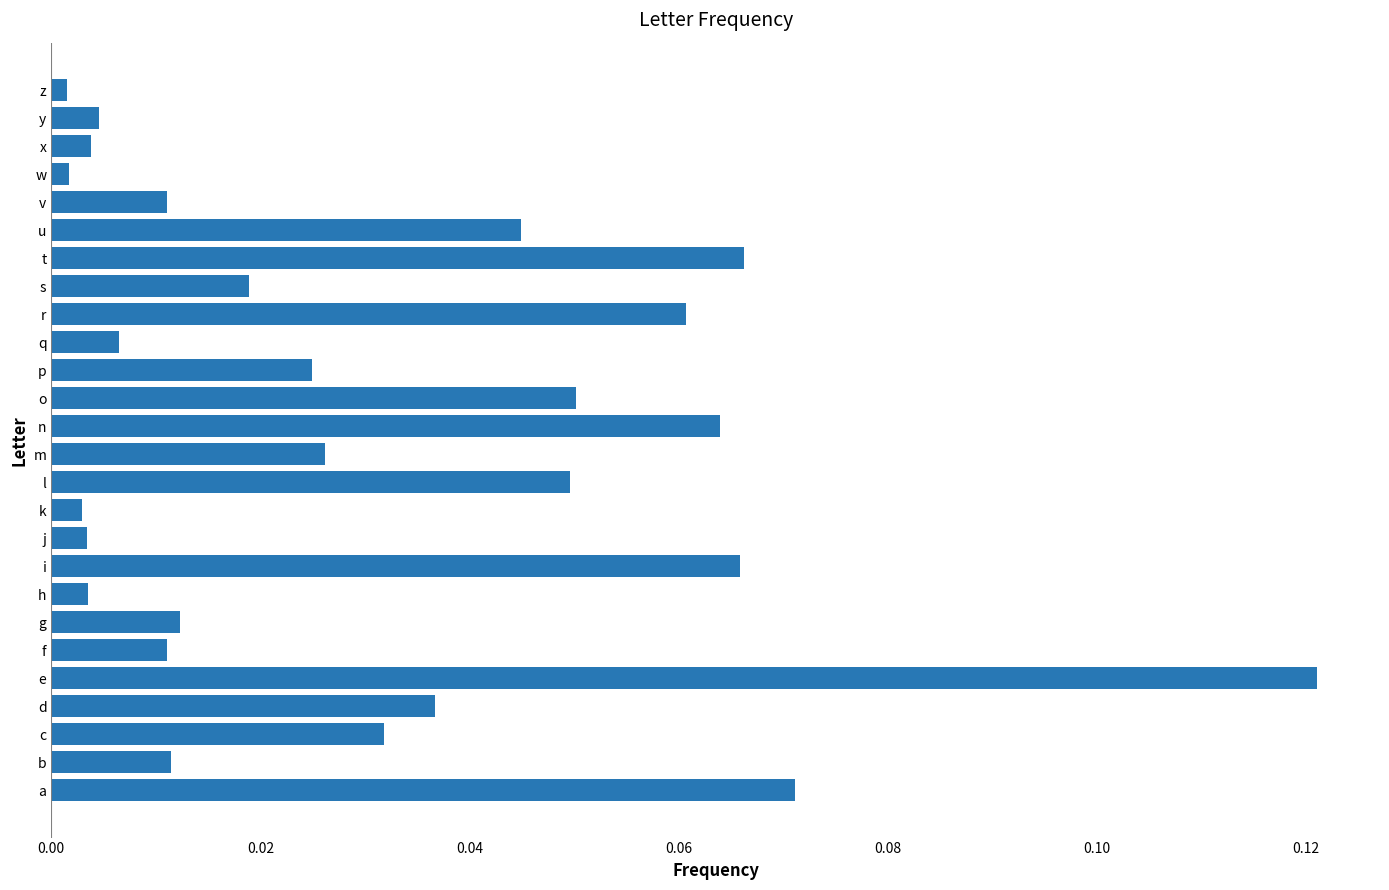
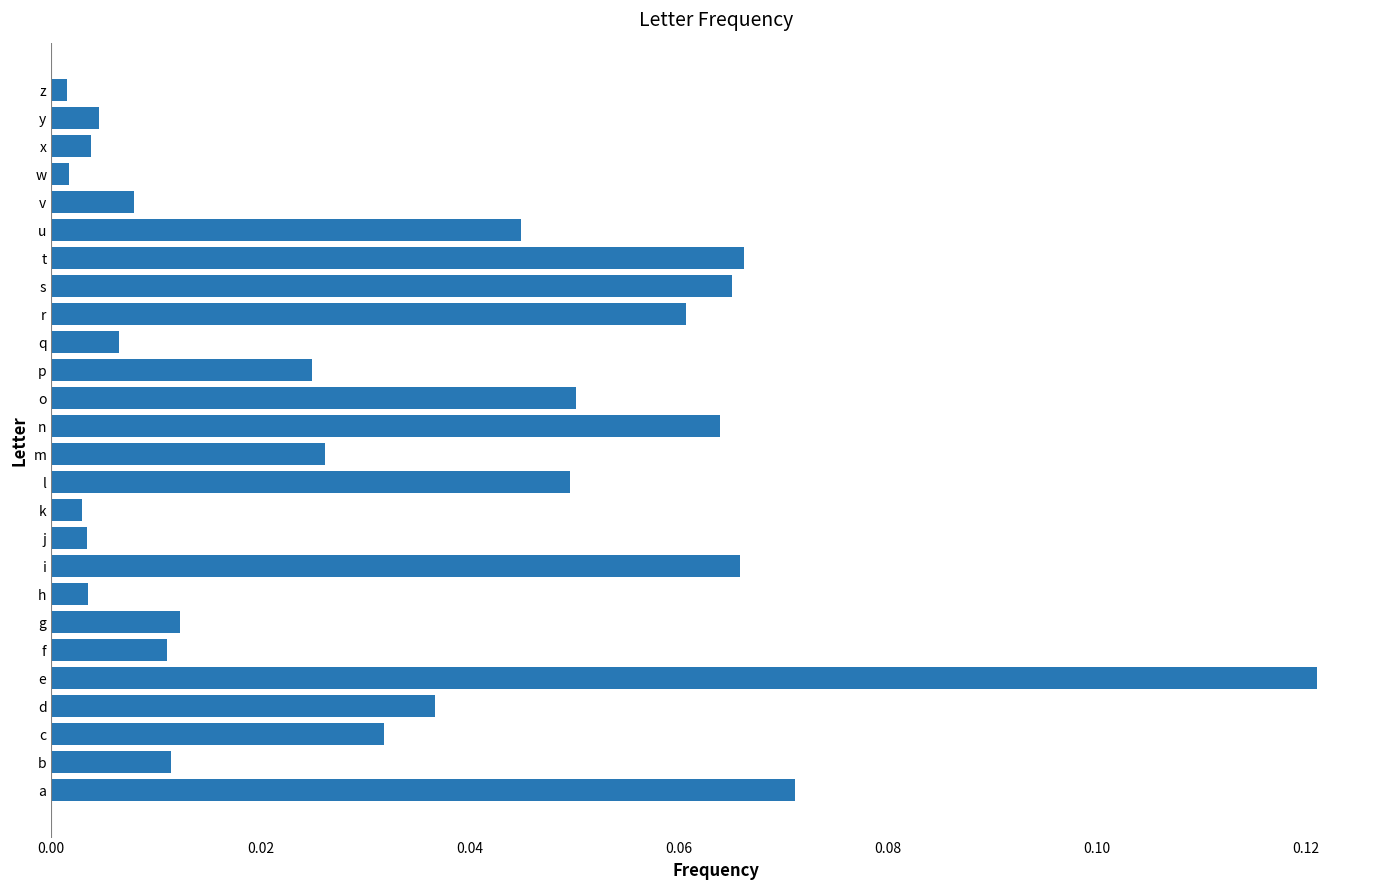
  {
    "z": 0.0015,
    "y": 0.0046,
    "x": 0.0038,
    "w": 0.0017,
-   "v": 0.0111,
+   "v": 0.0079,
    "u": 0.0449,
    "t": 0.0662,
-   "s": 0.0189,
+   "s": 0.0651,
    "r": 0.0607,
    "q": 0.0065,
    "p": 0.0249,
    "o": 0.0502,
    "n": 0.0639,
    "m": 0.0262,
    "l": 0.0496,
    "k": 0.0029,
    "j": 0.0034,
    "i": 0.0659,
    "h": 0.0035,
    "g": 0.0123,
    "f": 0.0111,
    "e": 0.1210,
    "d": 0.0367,
    "c": 0.0318,
    "b": 0.0114,
    "a": 0.0711
  }
